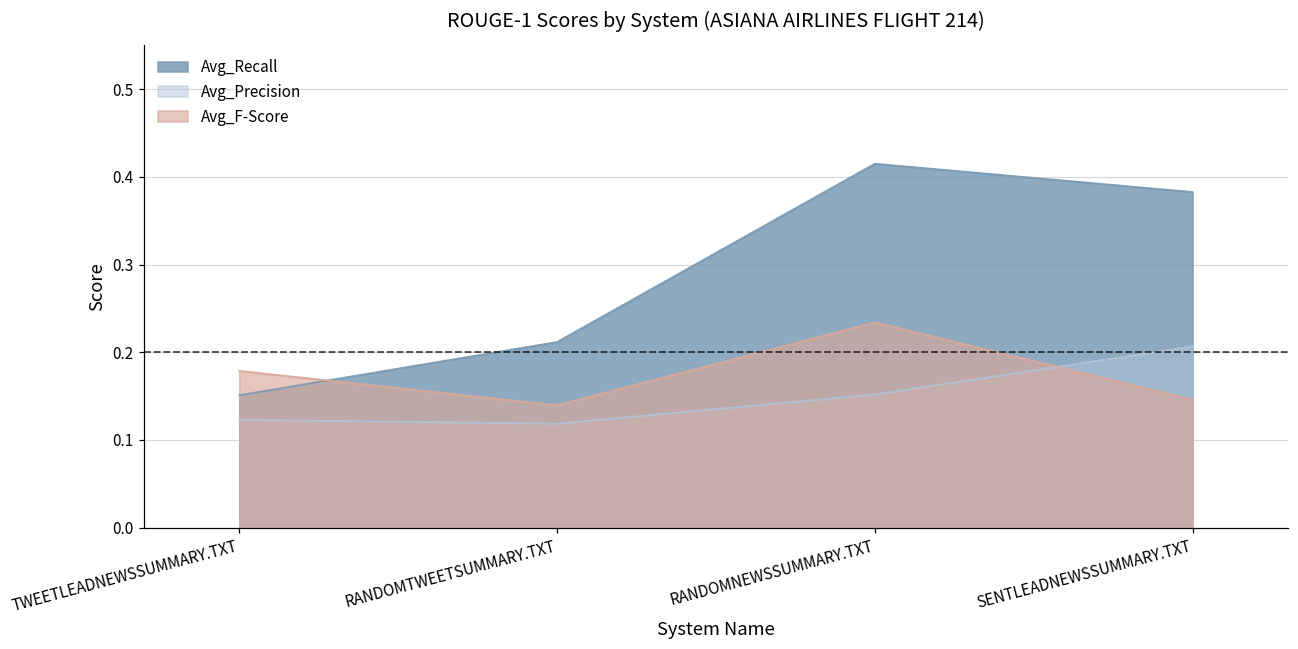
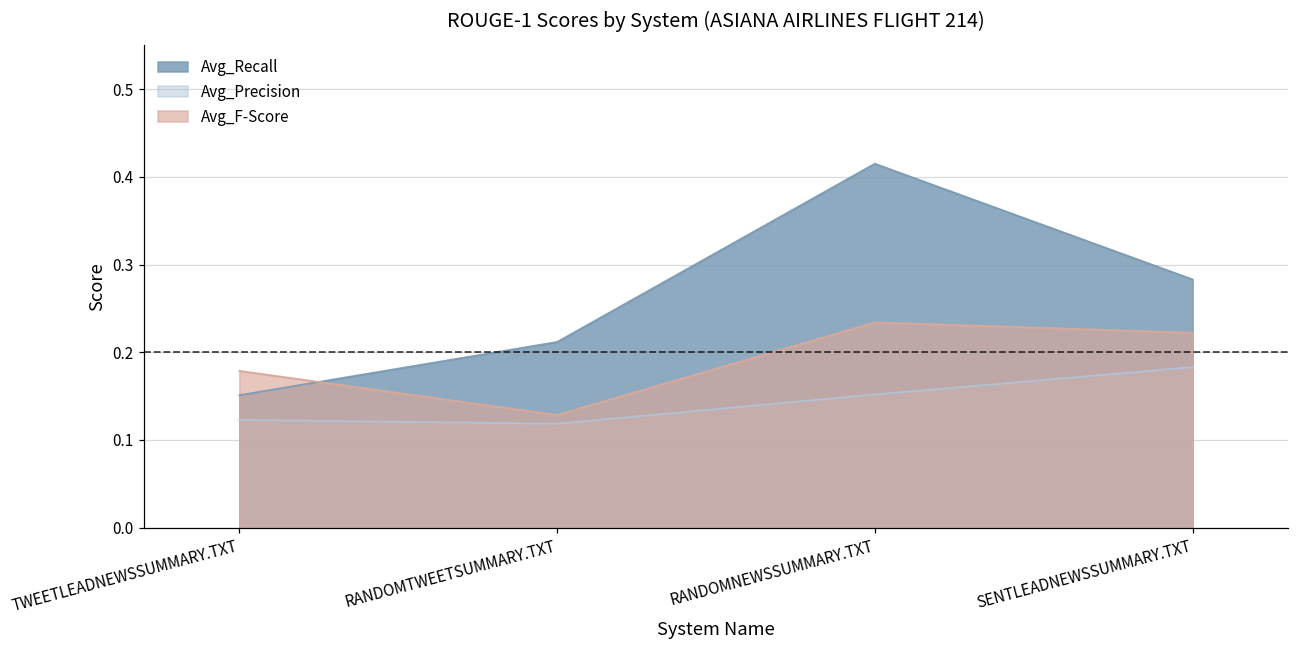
  {
    "Avg_Recall": {
      "TWEETLEADNEWSSUMMARY.TXT": 0.15,
      "RANDOMTWEETSUMMARY.TXT": 0.21,
      "RANDOMNEWSSUMMARY.TXT": 0.42,
-     "SENTLEADNEWSSUMMARY.TXT": 0.38
+     "SENTLEADNEWSSUMMARY.TXT": 0.28
    },
    "Avg_Precision": {
      "TWEETLEADNEWSSUMMARY.TXT": 0.12,
      "RANDOMTWEETSUMMARY.TXT": 0.12,
      "RANDOMNEWSSUMMARY.TXT": 0.15,
-     "SENTLEADNEWSSUMMARY.TXT": 0.21
+     "SENTLEADNEWSSUMMARY.TXT": 0.18
    },
    "Avg_F-Score": {
      "TWEETLEADNEWSSUMMARY.TXT": 0.18,
-     "RANDOMTWEETSUMMARY.TXT": 0.14,
+     "RANDOMTWEETSUMMARY.TXT": 0.13,
      "RANDOMNEWSSUMMARY.TXT": 0.23,
-     "SENTLEADNEWSSUMMARY.TXT": 0.15
+     "SENTLEADNEWSSUMMARY.TXT": 0.22
    }
  }
